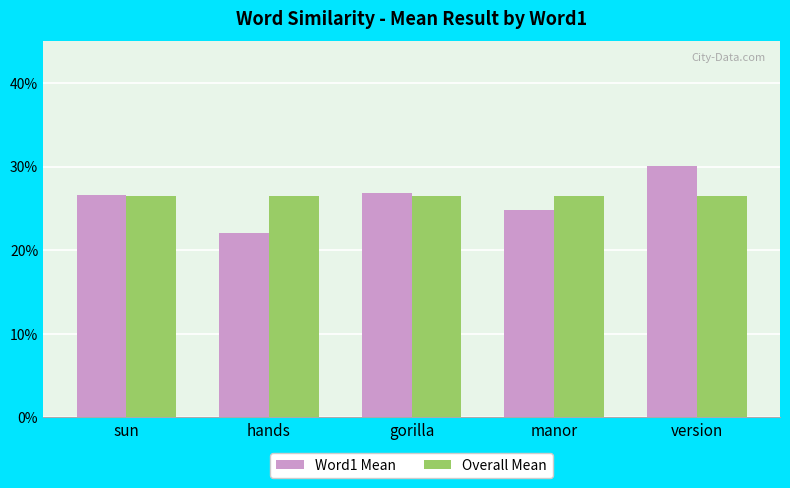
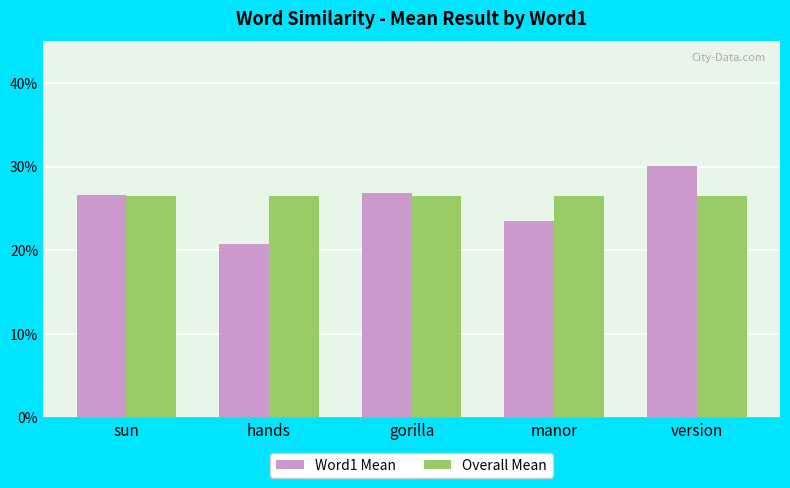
  {
    "Word1 Mean": {
      "sun": "27%",
-     "hands": "22%",
+     "hands": "21%",
      "gorilla": "27%",
-     "manor": "25%",
+     "manor": "23%",
      "version": "30%"
    },
    "Overall Mean": {
      "sun": "27%",
      "hands": "27%",
      "gorilla": "27%",
      "manor": "27%",
      "version": "27%"
    }
  }
